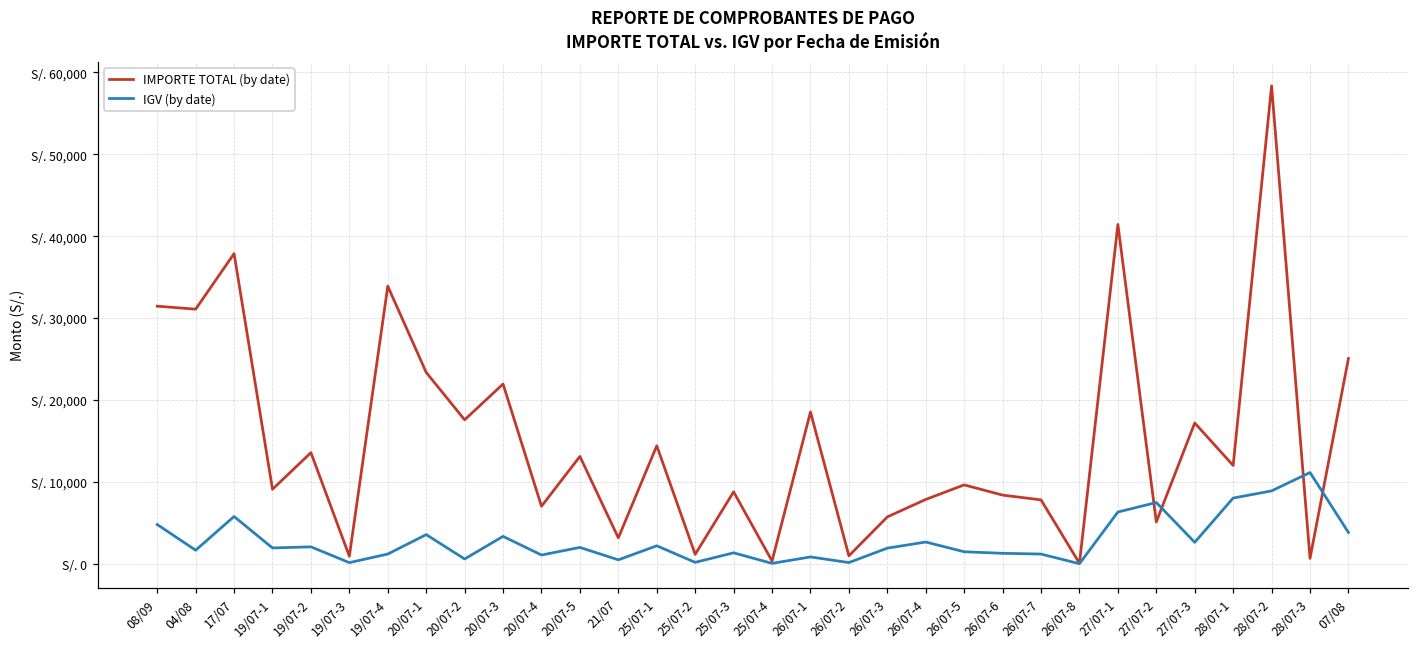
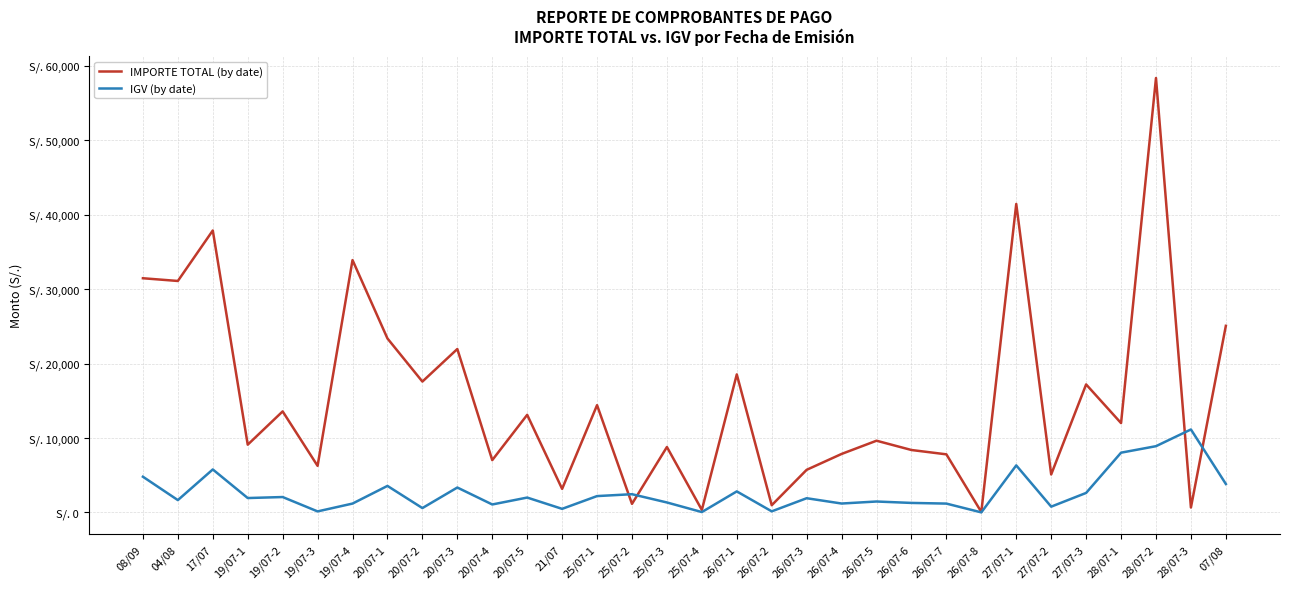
  {
    "IMPORTE TOTAL (by date)": {
      "08/09": "S/. 31,000",
      "04/08": "S/. 31,000",
      "17/07": "S/. 38,000",
      "19/07-1": "S/. 9,000",
      "19/07-2": "S/. 14,000",
-     "19/07-3": "S/. 1,000",
+     "19/07-3": "S/. 6,000",
      "19/07-4": "S/. 34,000",
      "20/07-1": "S/. 23,000",
      "20/07-2": "S/. 18,000",
      "20/07-3": "S/. 22,000",
      "20/07-4": "S/. 7,000",
      "20/07-5": "S/. 13,000",
      "21/07": "S/. 3,000",
      "25/07-1": "S/. 14,000",
      "25/07-2": "S/. 1,000",
      "25/07-3": "S/. 9,000",
      "26/07-1": "S/. 19,000",
      "26/07-2": "S/. 1,000",
      "26/07-3": "S/. 6,000",
      "26/07-4": "S/. 8,000",
      "26/07-5": "S/. 10,000",
      "26/07-6": "S/. 8,000",
      "26/07-7": "S/. 8,000",
      "27/07-1": "S/. 41,000",
      "27/07-2": "S/. 5,000",
      "27/07-3": "S/. 17,000",
      "28/07-1": "S/. 12,000",
      "28/07-2": "S/. 58,000",
      "28/07-3": "S/. 1,000",
      "07/08": "S/. 25,000"
    },
    "IGV (by date)": {
      "08/09": "S/. 5,000",
      "04/08": "S/. 2,000",
      "17/07": "S/. 6,000",
      "19/07-1": "S/. 2,000",
      "19/07-2": "S/. 2,000",
      "19/07-3": "S/. 0",
      "19/07-4": "S/. 1,000",
      "20/07-1": "S/. 4,000",
      "20/07-2": "S/. 1,000",
      "20/07-3": "S/. 3,000",
      "20/07-4": "S/. 1,000",
      "20/07-5": "S/. 2,000",
      "21/07": "S/. 0",
      "25/07-1": "S/. 2,000",
-     "25/07-2": "S/. 0",
+     "25/07-2": "S/. 2,000",
      "25/07-3": "S/. 1,000",
-     "26/07-1": "S/. 1,000",
+     "26/07-1": "S/. 3,000",
      "26/07-2": "S/. 0",
      "26/07-3": "S/. 2,000",
-     "26/07-4": "S/. 3,000",
+     "26/07-4": "S/. 1,000",
      "26/07-5": "S/. 1,000",
      "26/07-6": "S/. 1,000",
      "26/07-7": "S/. 1,000",
      "27/07-1": "S/. 6,000",
-     "27/07-2": "S/. 7,000",
+     "27/07-2": "S/. 1,000",
      "27/07-3": "S/. 3,000",
      "28/07-1": "S/. 8,000",
      "28/07-2": "S/. 9,000",
      "28/07-3": "S/. 11,000",
      "07/08": "S/. 4,000"
    }
  }
